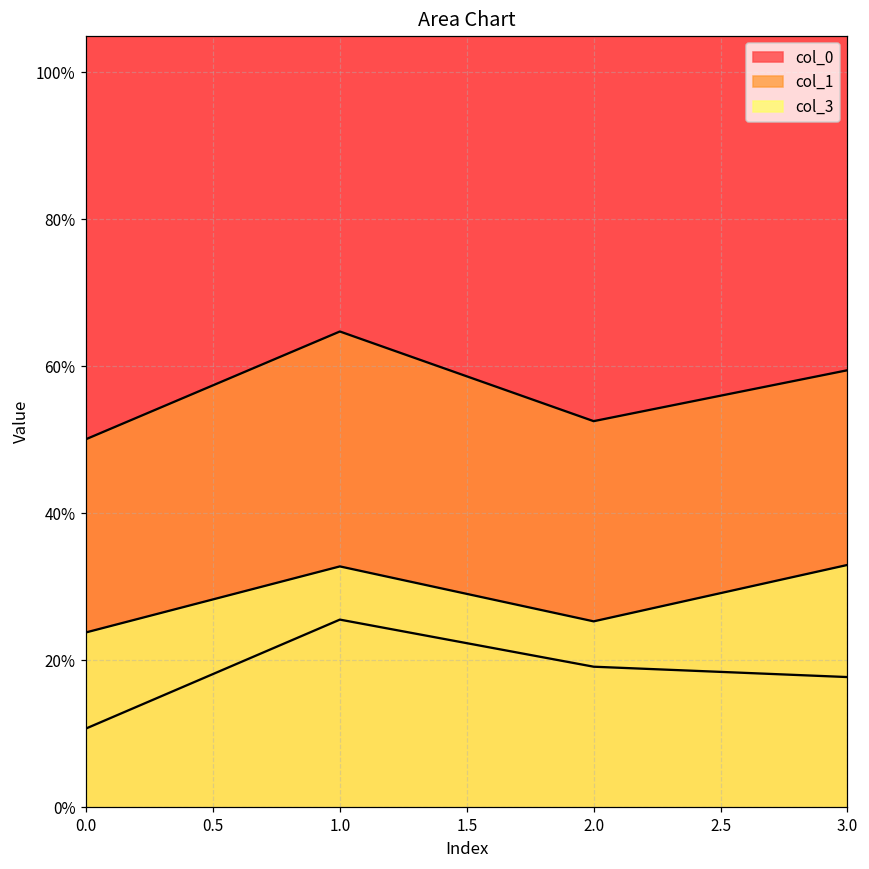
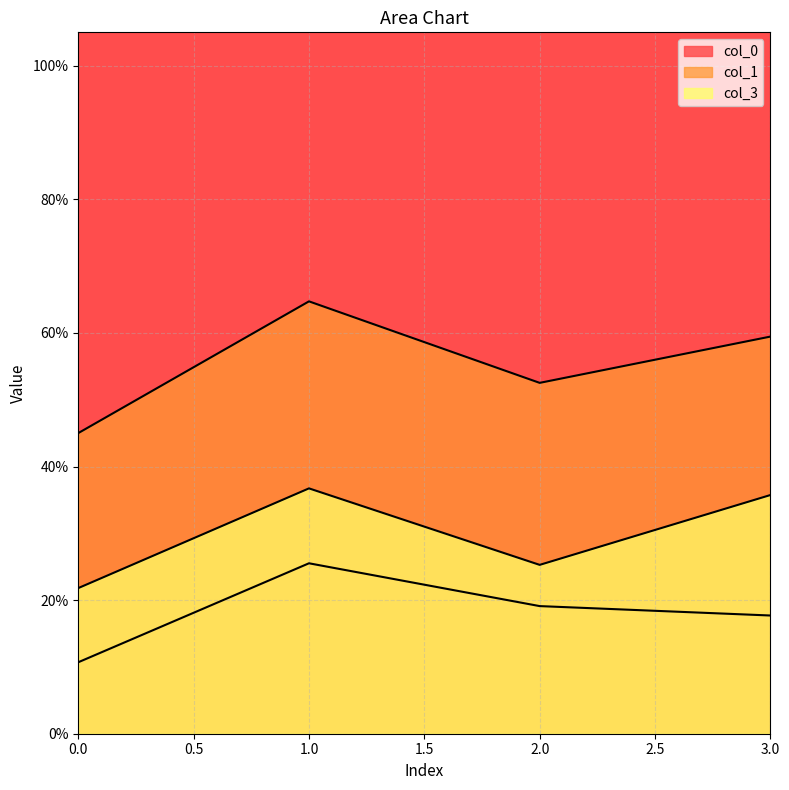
  {
    "col_0": {
      "0.0": "11%",
      "1.0": "26%",
      "2.0": "19%",
      "3.0": "18%"
    },
    "col_1": {
-     "0.0": "50%",
+     "0.0": "45%",
      "1.0": "65%",
      "2.0": "53%",
      "3.0": "59%"
    },
    "col_3": {
-     "0.0": "24%",
-     "1.0": "33%",
+     "0.0": "22%",
+     "1.0": "37%",
      "2.0": "25%",
-     "3.0": "33%"
+     "3.0": "36%"
    }
  }
